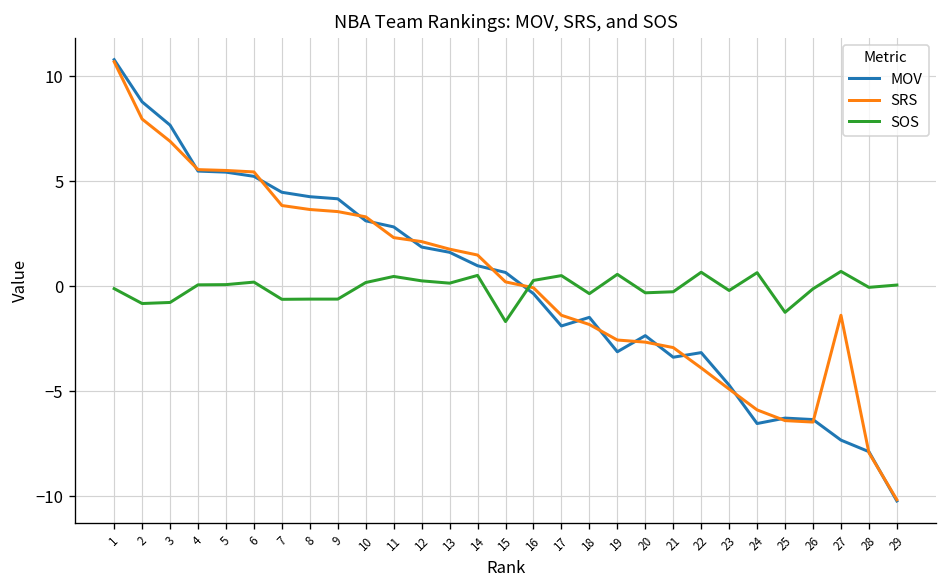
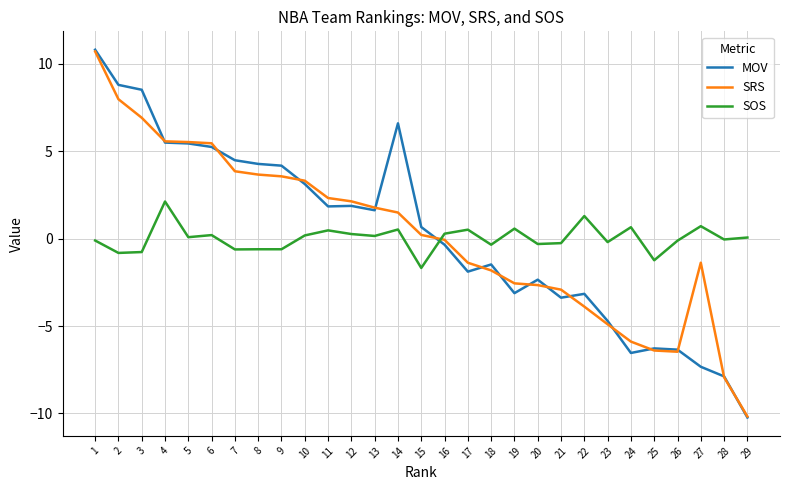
  {
    "MOV": {
      "2": 8.8,
-     "3": 7.7,
+     "3": 8.5,
      "6": 5.2,
      "7": 4.5,
      "8": 4.3,
      "9": 4.2,
      "10": 3.1,
-     "11": 2.8,
+     "11": 1.8,
      "12": 1.9,
      "13": 1.6,
-     "14": 1.0,
+     "14": 6.6,
      "15": 0.7,
      "16": -0.4,
      "17": -1.9,
      "18": -1.5,
      "19": -3.1,
      "20": -2.4,
      "21": -3.4,
      "22": -3.2,
      "23": -4.7,
      "24": -6.5,
      "27": -7.3
    },
    "SRS": {
      "2": 8.0,
      "3": 6.9,
      "6": 5.5,
      "7": 3.9,
      "8": 3.7,
      "9": 3.6,
      "10": 3.3,
      "11": 2.3,
      "12": 2.1,
      "13": 1.8,
      "14": 1.5,
      "15": 0.2,
      "16": -0.1,
      "17": -1.4,
      "18": -1.8,
      "19": -2.6,
      "20": -2.7,
      "21": -2.9,
      "22": -3.9,
      "23": -4.9,
      "24": -5.9,
      "27": -1.4
    },
    "SOS": {
      "1": -0.1,
      "2": -0.8,
      "3": -0.8,
-     "4": 0.1,
+     "4": 2.1,
      "5": 0.1,
      "6": 0.2,
      "7": -0.6,
      "8": -0.6,
      "9": -0.6,
      "10": 0.2,
      "11": 0.5,
      "12": 0.3,
      "13": 0.2,
      "14": 0.5,
      "15": -1.7,
      "16": 0.3,
      "17": 0.5,
      "18": -0.4,
      "19": 0.6,
      "20": -0.3,
      "21": -0.3,
-     "22": 0.7,
+     "22": 1.3,
      "23": -0.2,
      "24": 0.7,
      "25": -1.2,
      "26": -0.1,
      "27": 0.7,
      "28": -0.1,
      "29": 0.1
    }
  }
